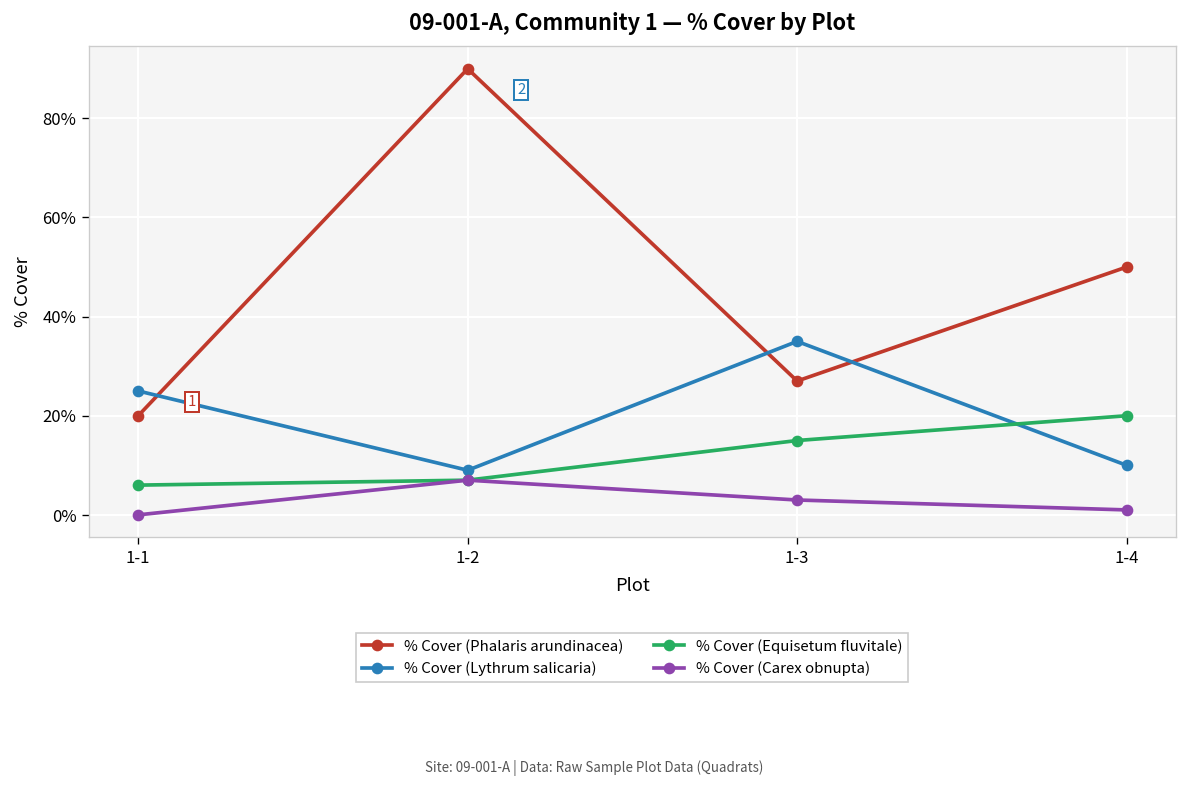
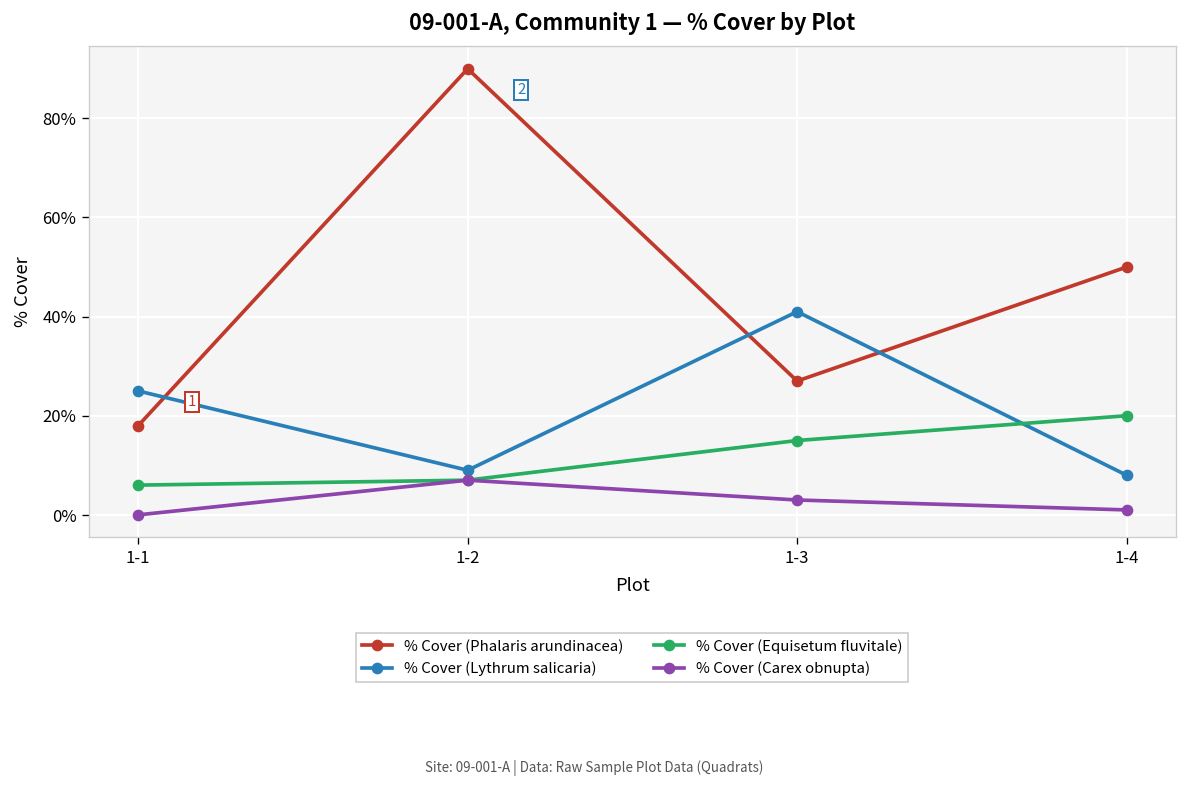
  {
    "% Cover (Phalaris arundinacea)": {
-     "1-1": "20%",
+     "1-1": "18%",
      "1-2": "90%",
      "1-3": "27%",
      "1-4": "50%"
    },
    "% Cover (Lythrum salicaria)": {
      "1-1": "25%",
      "1-2": "9%",
-     "1-3": "35%",
-     "1-4": "10%"
+     "1-3": "41%",
+     "1-4": "8%"
    },
    "% Cover (Equisetum fluvitale)": {
      "1-1": "6%",
      "1-3": "15%",
      "1-4": "20%"
    },
    "% Cover (Carex obnupta)": {
      "1-1": "0%",
      "1-3": "3%",
      "1-4": "1%"
    }
  }
